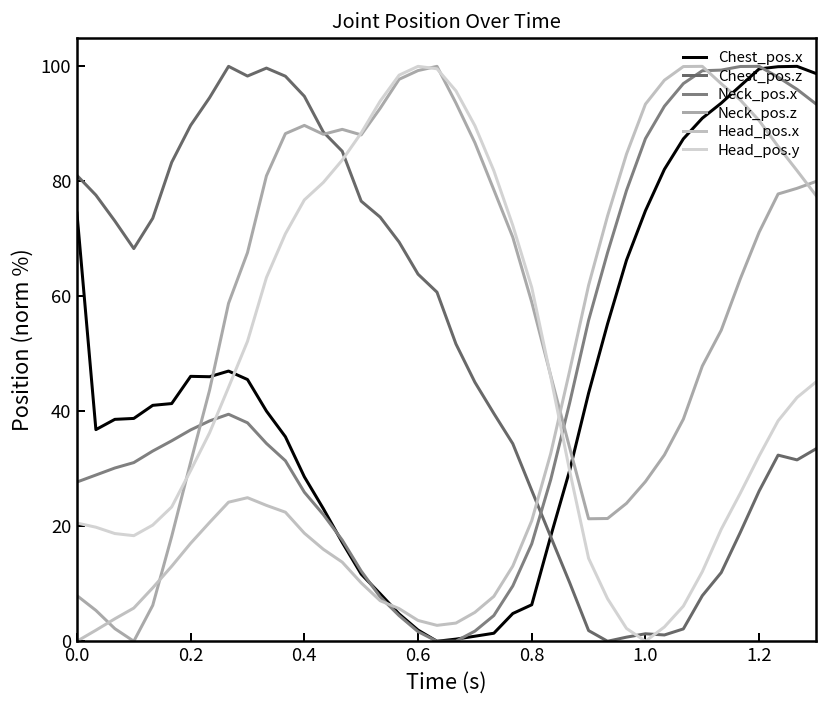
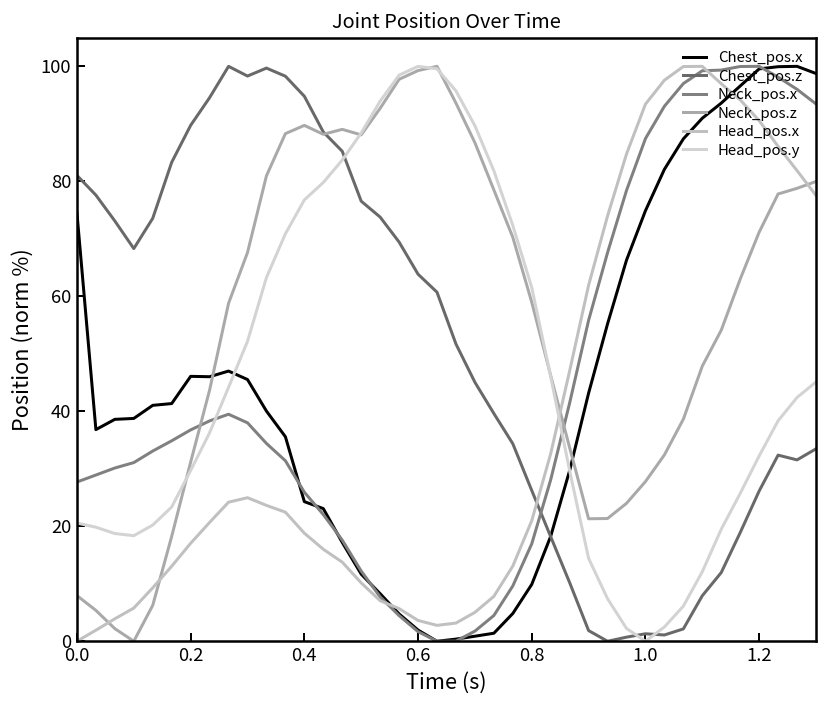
  {
    "Chest_pos.x": {
      "0.0": 74,
      "0.2": 46,
-     "0.4": 29,
-     "0.8": 6,
+     "0.4": 24,
+     "0.8": 10,
      "1.0": 75
    }
  }
